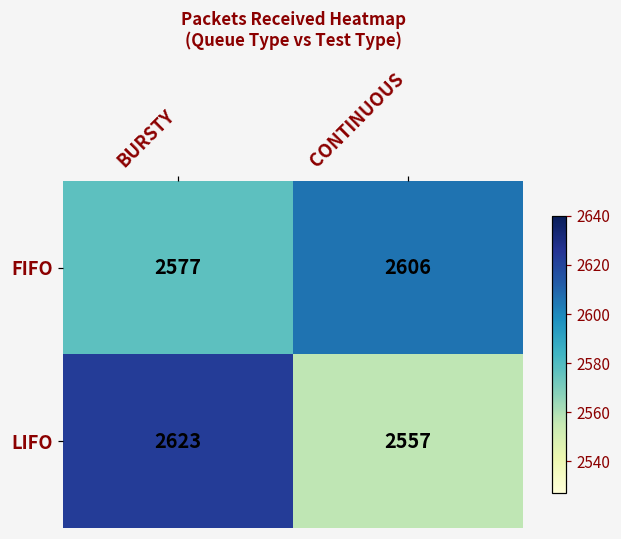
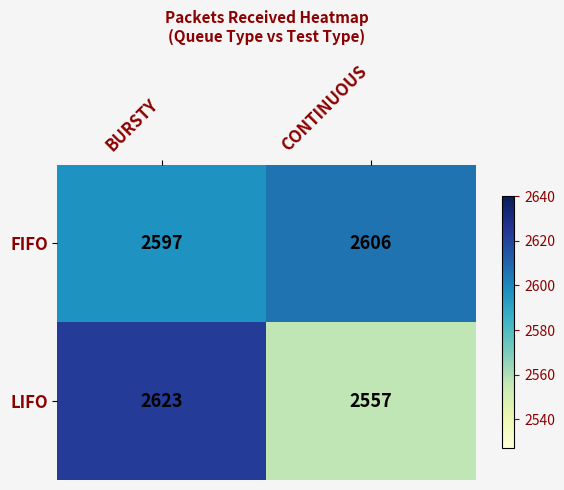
  {
    "FIFO": {
-     "BURSTY": 2577,
+     "BURSTY": 2597,
      "CONTINUOUS": 2606
    },
    "LIFO": {
      "BURSTY": 2623,
      "CONTINUOUS": 2557
    }
  }
